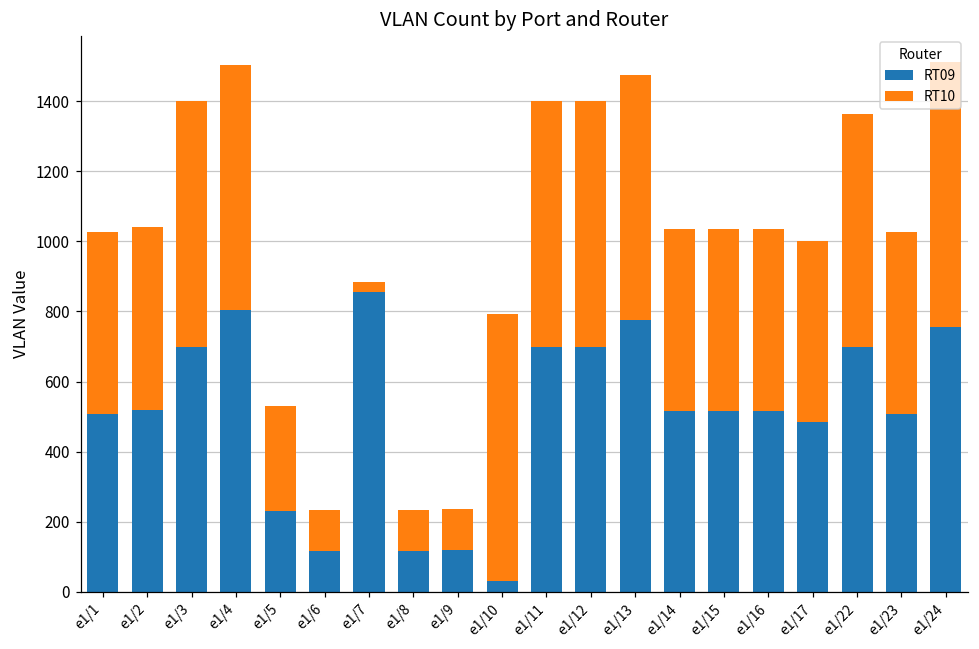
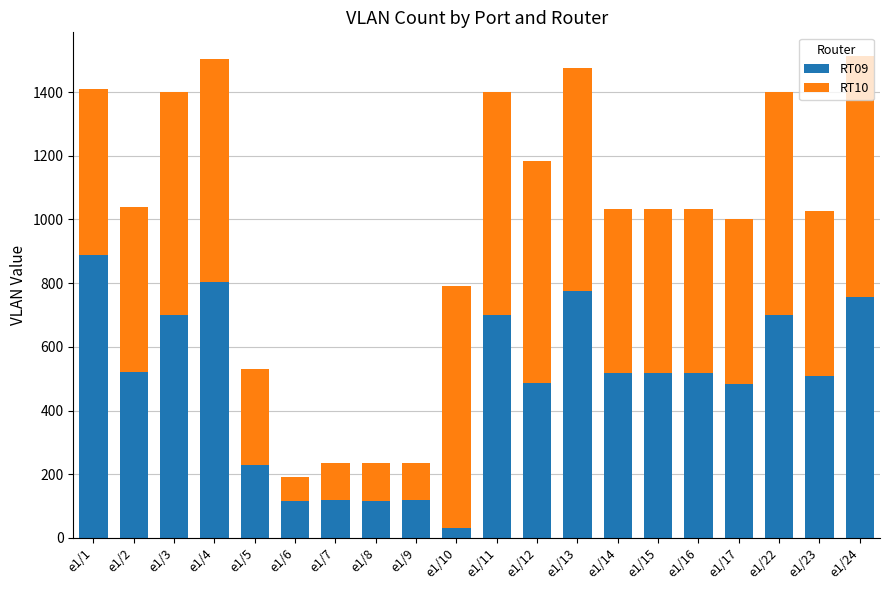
  {
    "RT09": {
-     "e1/1": 510,
+     "e1/1": 890,
      "e1/2": 520,
      "e1/3": 700,
      "e1/4": 800,
      "e1/5": 230,
      "e1/6": 120,
-     "e1/7": 860,
+     "e1/7": 120,
      "e1/8": 120,
      "e1/9": 120,
      "e1/10": 30,
      "e1/11": 700,
-     "e1/12": 700,
+     "e1/12": 490,
      "e1/13": 780,
      "e1/14": 520,
      "e1/15": 520,
      "e1/16": 520,
      "e1/17": 480,
      "e1/22": 700,
      "e1/23": 510,
      "e1/24": 760
    },
    "RT10": {
      "e1/1": 520,
      "e1/2": 520,
      "e1/3": 700,
      "e1/4": 700,
      "e1/5": 300,
-     "e1/6": 120,
-     "e1/7": 30,
+     "e1/6": 80,
+     "e1/7": 120,
      "e1/8": 120,
      "e1/9": 120,
      "e1/10": 760,
      "e1/11": 700,
      "e1/12": 700,
      "e1/13": 700,
      "e1/14": 520,
      "e1/15": 520,
      "e1/16": 520,
      "e1/17": 520,
-     "e1/22": 670,
+     "e1/22": 700,
      "e1/23": 520
    }
  }
